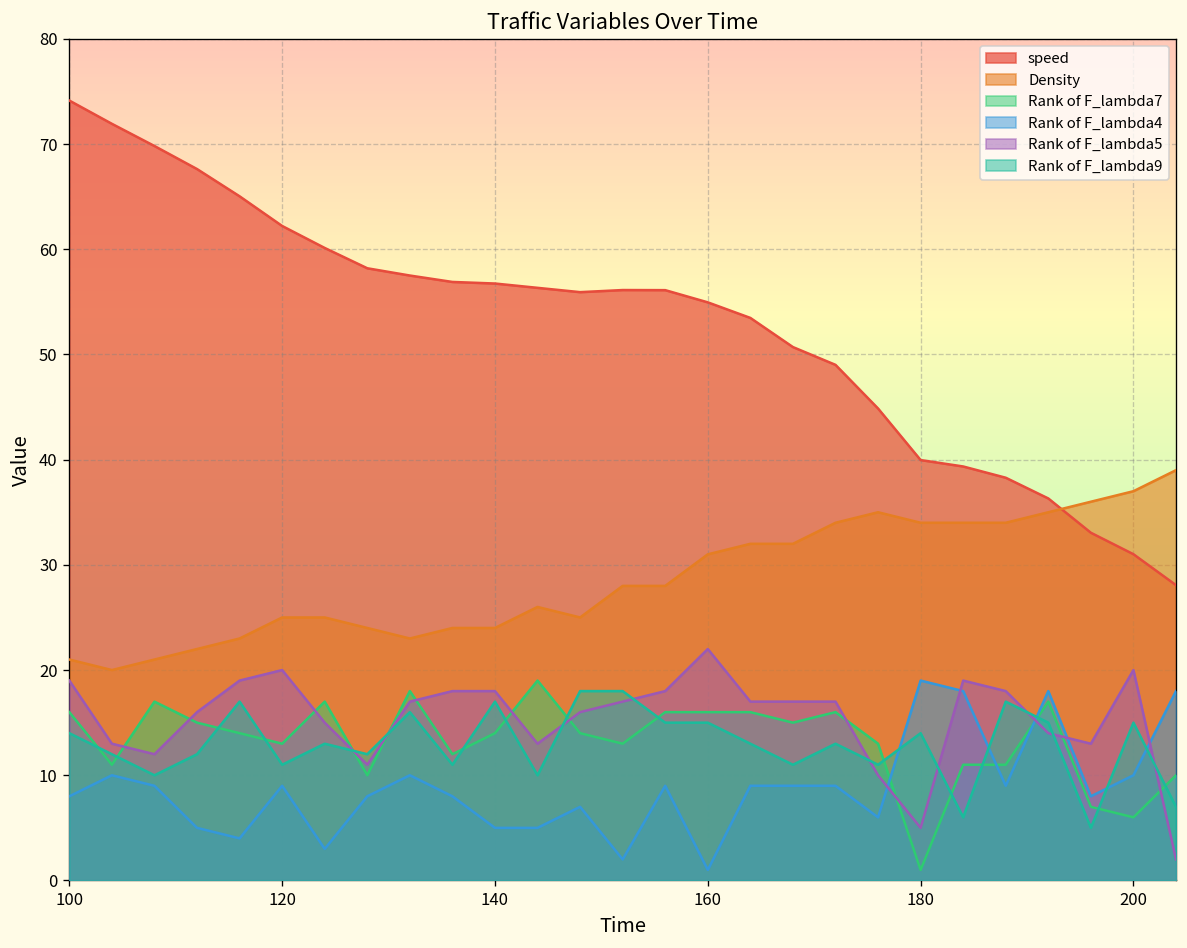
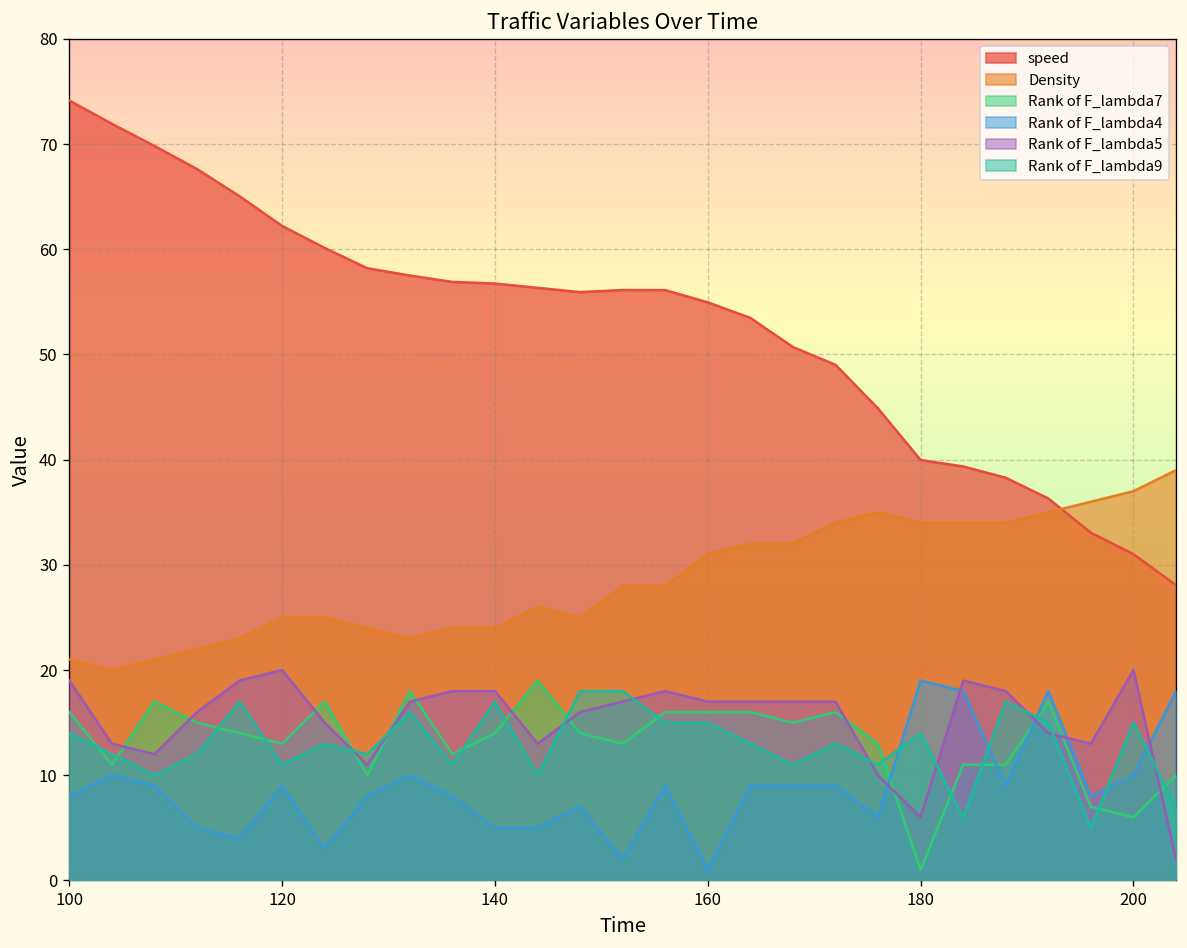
  {
    "Rank of F_lambda5": {
      "100": 19,
      "120": 20,
      "140": 18,
-     "160": 22,
-     "180": 5,
+     "160": 17,
+     "180": 6,
      "200": 20
    }
  }
